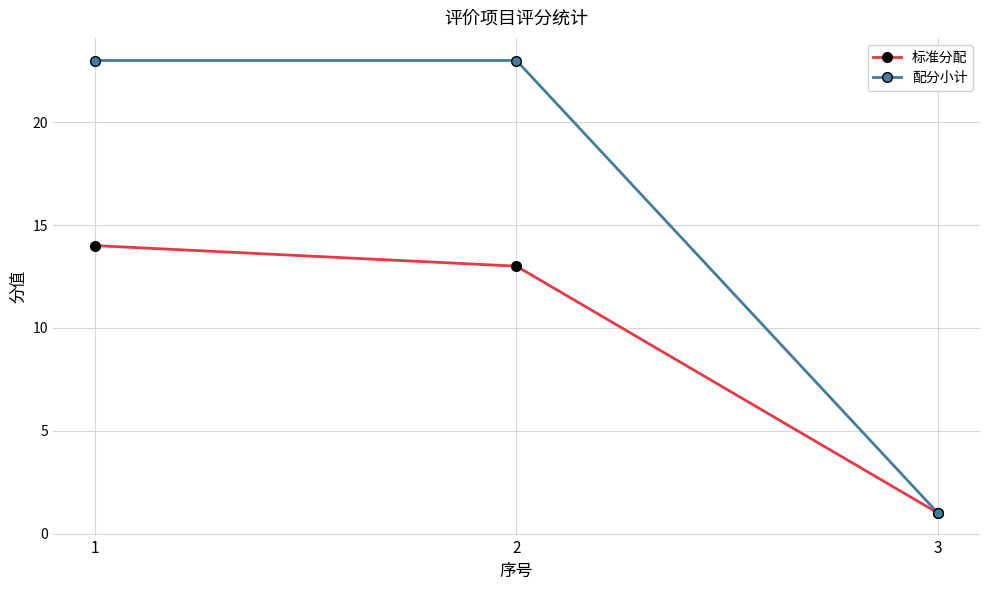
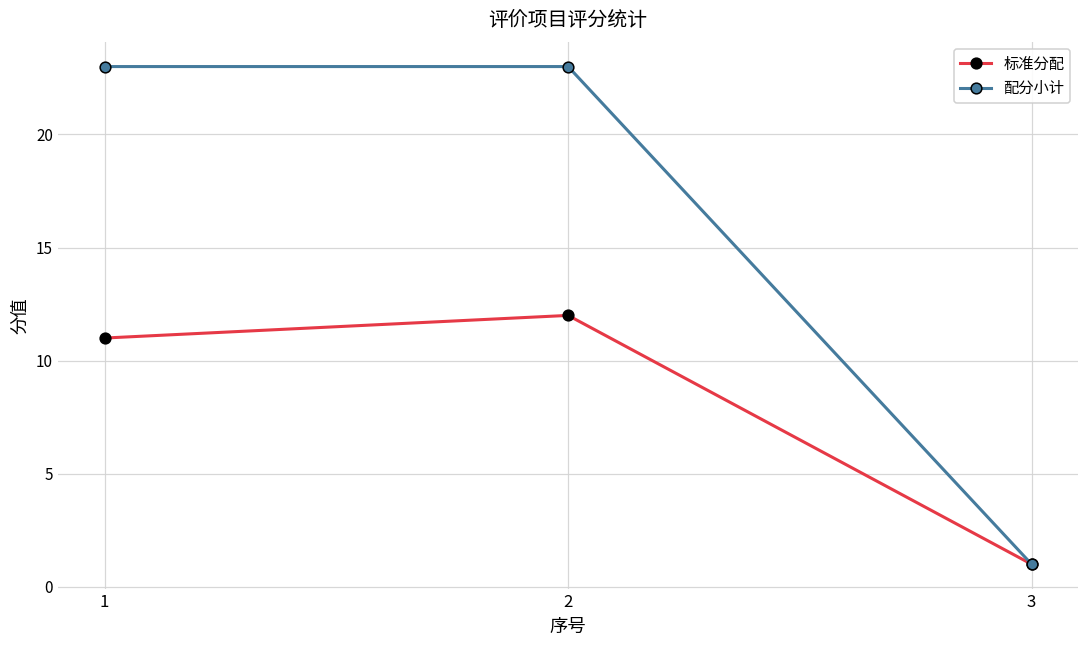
  {
    "标准分配": {
-     "1": 14,
-     "2": 13
+     "1": 11,
+     "2": 12
    },
    "配分小计": {
      "1": 23,
      "2": 23
    }
  }
